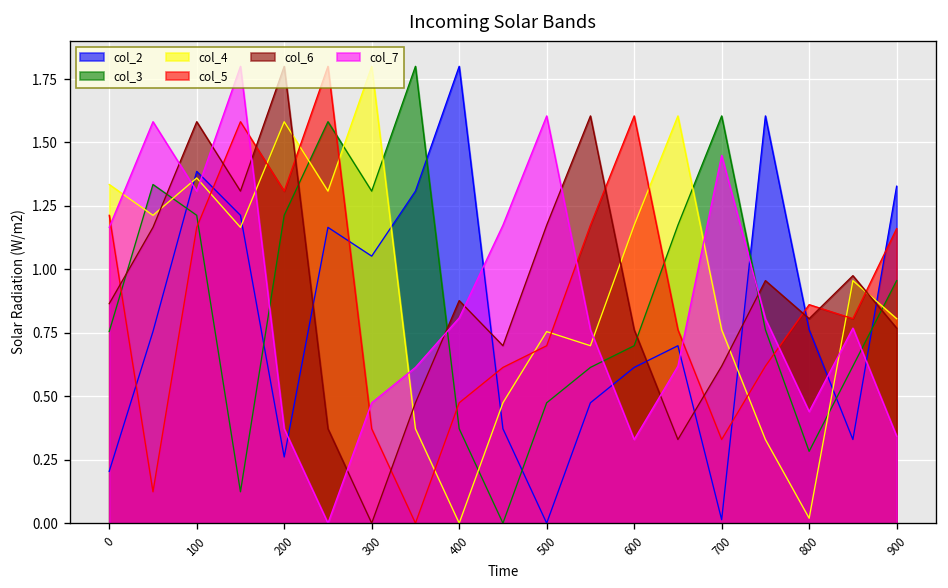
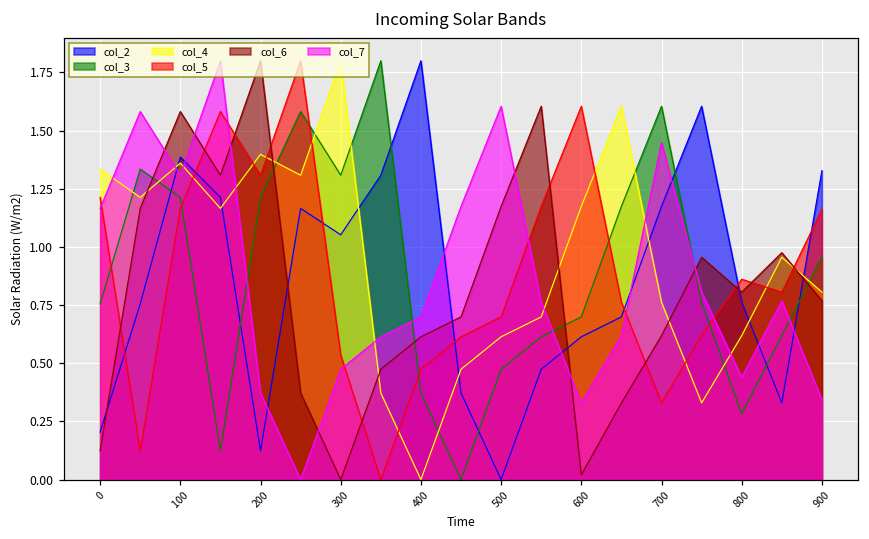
  {
    "col_2": {
      "0": 0.20,
      "100": 1.39,
-     "200": 0.26,
+     "200": 0.12,
      "300": 1.05,
      "400": 1.80,
      "500": 0.00,
      "600": 0.61,
-     "700": 0.01,
+     "700": 1.17,
      "800": 0.76,
      "900": 1.33
    },
    "col_3": {
      "0": 0.76,
      "100": 1.21,
      "200": 1.21,
      "300": 1.31,
      "400": 0.37,
      "500": 0.47,
      "600": 0.70,
      "700": 1.60,
      "800": 0.28,
      "900": 0.96
    },
    "col_4": {
      "0": 1.33,
      "100": 1.36,
-     "200": 1.58,
+     "200": 1.40,
      "400": 0.00,
-     "500": 0.75,
+     "500": 0.61,
      "600": 1.17,
      "700": 0.76,
-     "800": 0.02,
+     "800": 0.62,
      "900": 0.81
    },
    "col_5": {
      "0": 1.21,
      "100": 1.17,
      "200": 1.31,
-     "300": 0.37,
+     "300": 0.54,
      "400": 0.47,
      "500": 0.70,
      "600": 1.60,
      "700": 0.33,
      "800": 0.86,
      "900": 1.16
    },
    "col_6": {
-     "0": 0.86,
+     "0": 0.12,
      "100": 1.58,
      "300": 0.00,
-     "400": 0.88,
+     "400": 0.61,
      "500": 1.17,
-     "600": 0.76,
+     "600": 0.02,
      "700": 0.62,
      "800": 0.81,
      "900": 0.77
    },
    "col_7": {
      "0": 1.17,
      "100": 1.31,
      "200": 0.37,
      "300": 0.47,
-     "400": 0.81,
+     "400": 0.70,
      "500": 1.60,
      "600": 0.33,
      "700": 1.45,
      "800": 0.44,
      "900": 0.34
    }
  }
